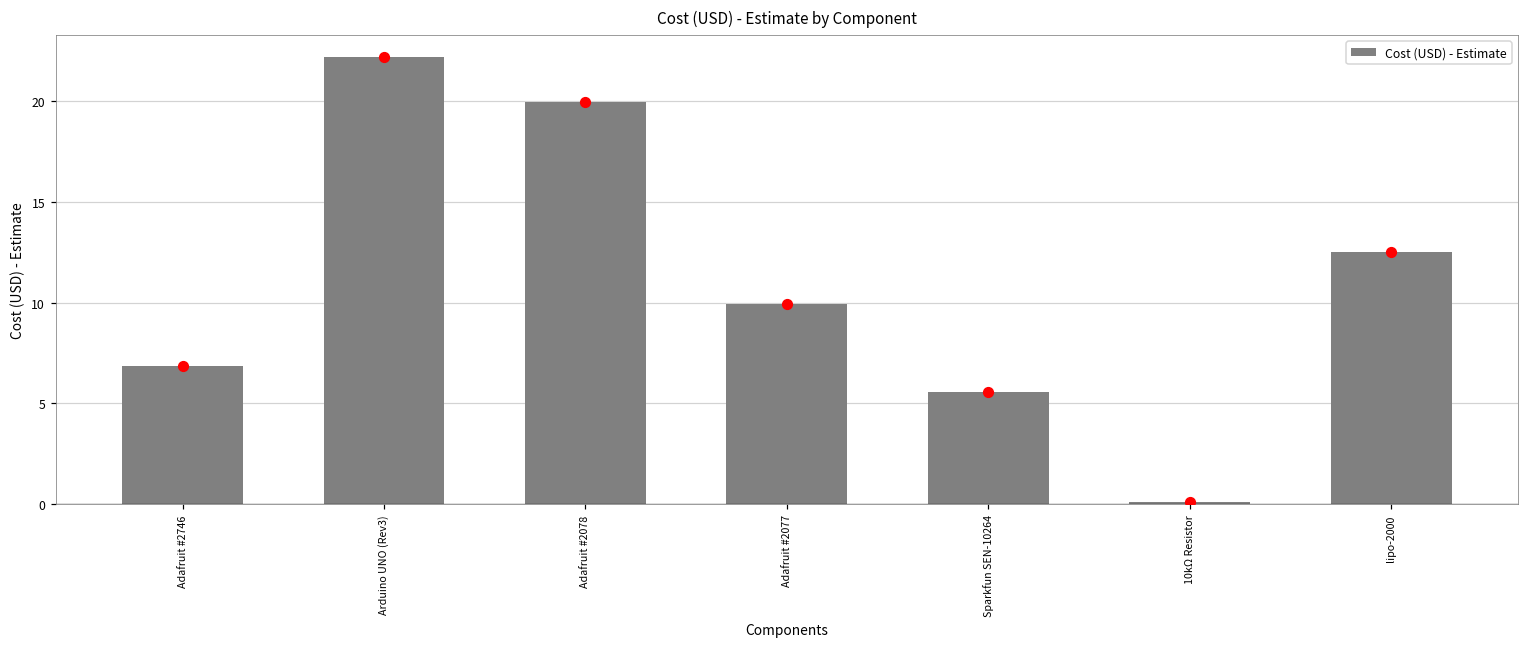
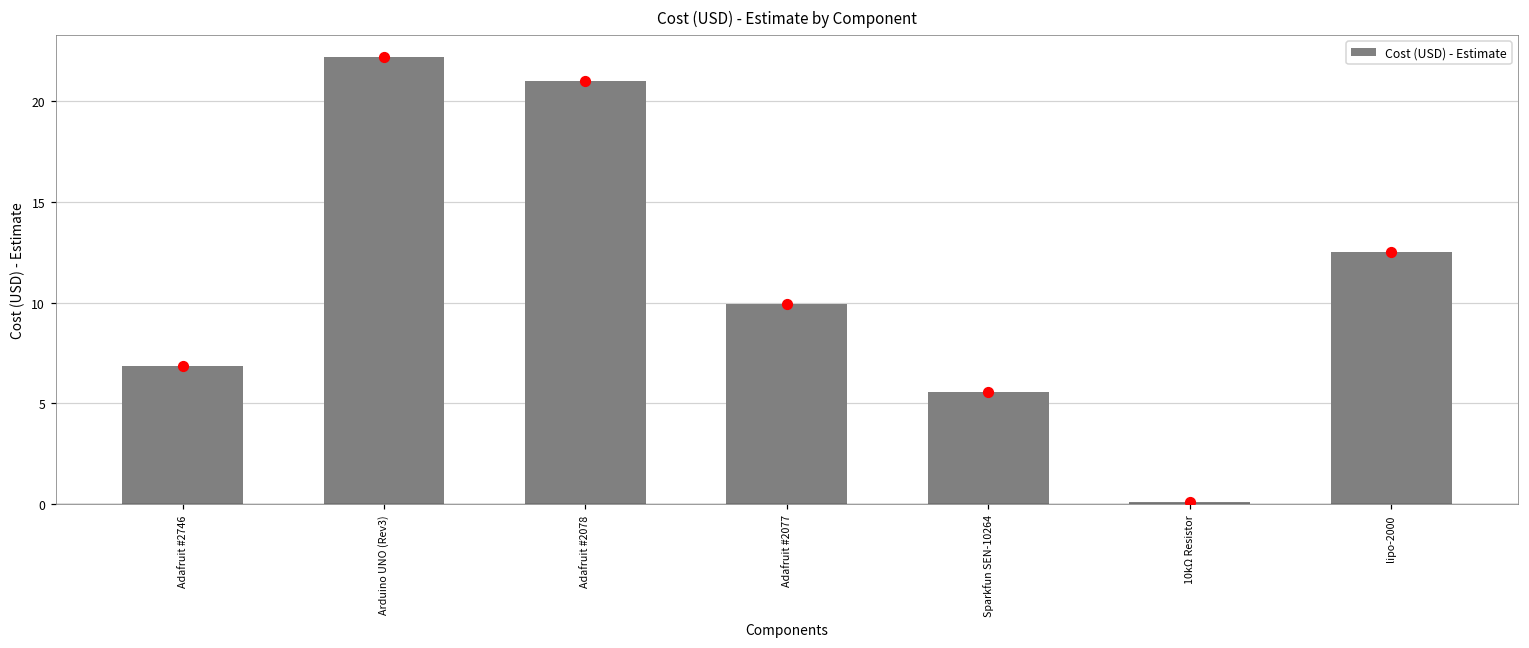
  {
    "Adafruit #2746": 6.8,
    "Arduino UNO (Rev3)": 22.2,
-   "Adafruit #2078": 20.0,
+   "Adafruit #2078": 21.0,
    "Adafruit #2077": 10.0,
    "Sparkfun SEN-10264": 5.6,
    "lipo-2000": 12.5
  }
